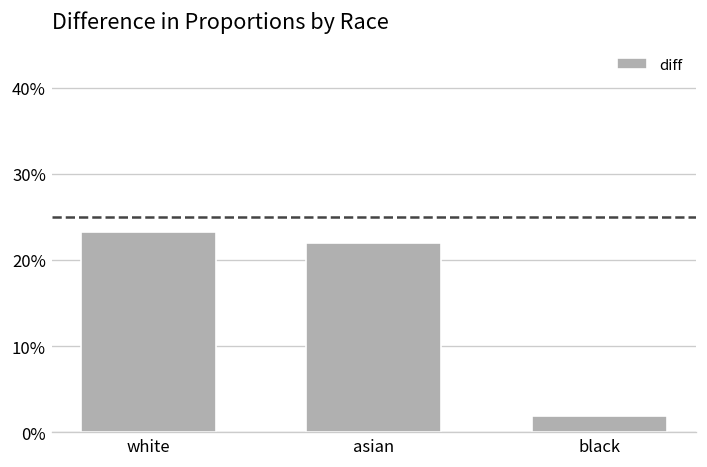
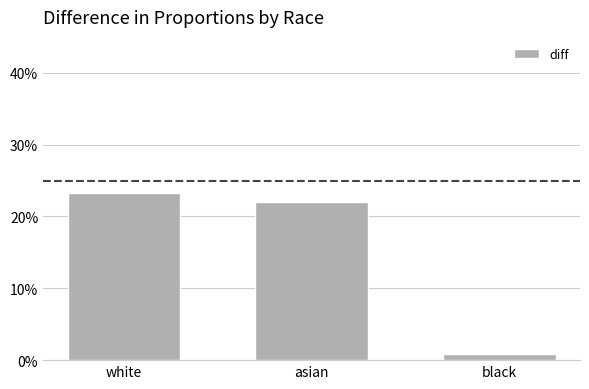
  {
    "white": "23%",
    "asian": "22%",
-   "black": "2%"
+   "black": "1%"
  }
